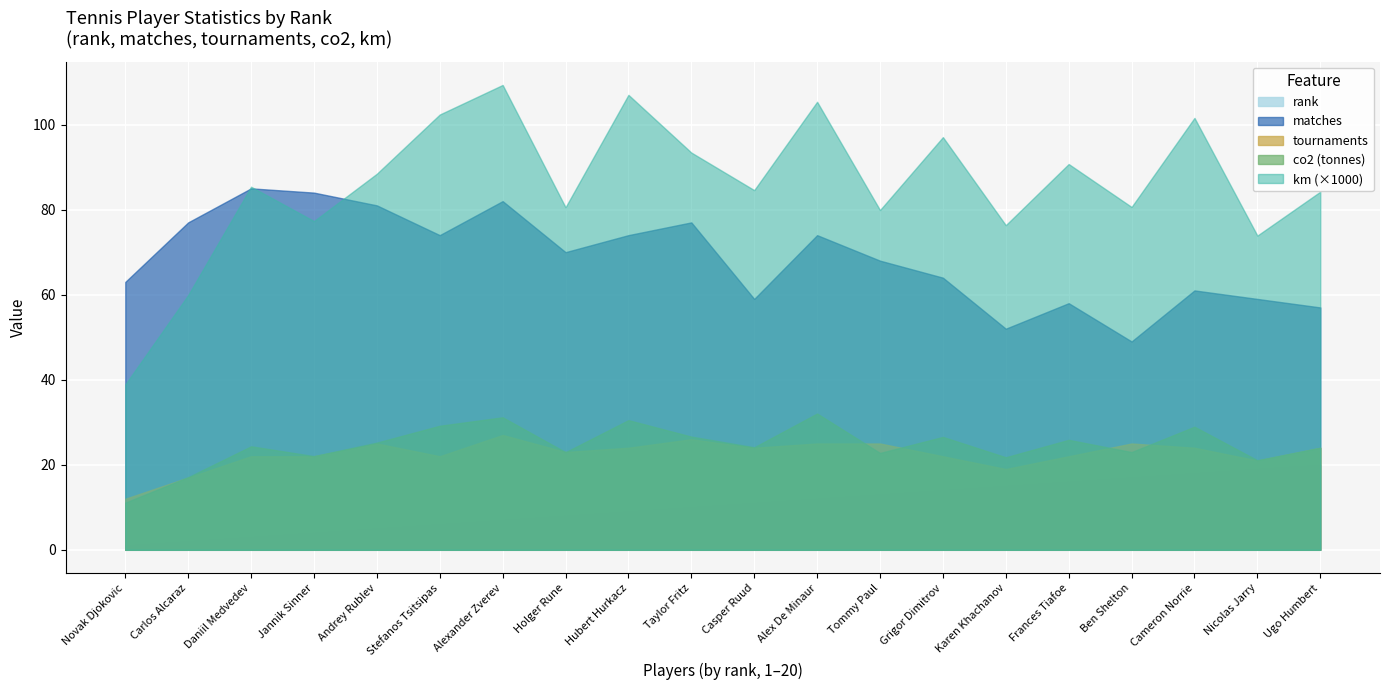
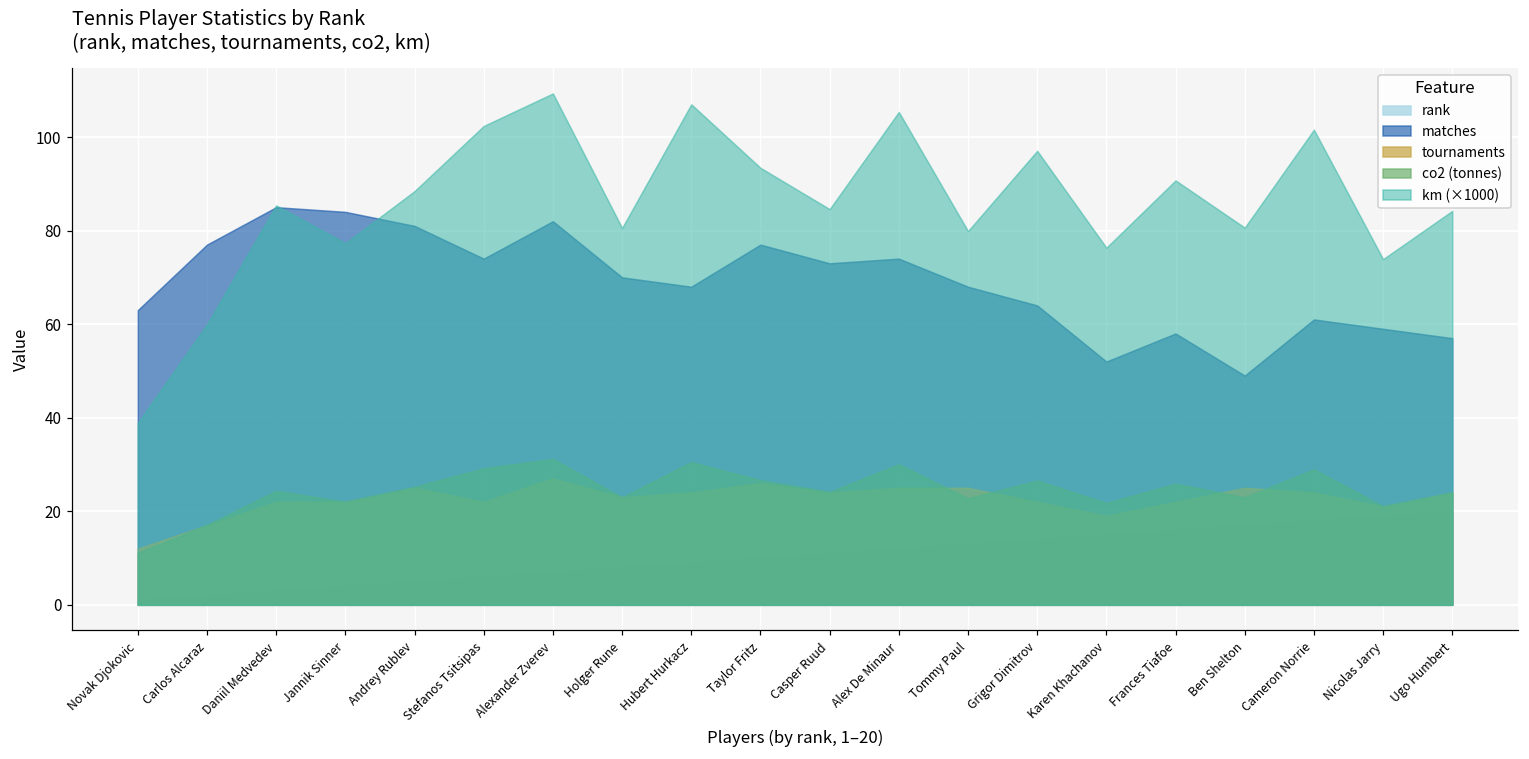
  {
    "rank": {
      "Novak Djokovic": 1,
      "Carlos Alcaraz": 2,
      "Daniil Medvedev": 3,
      "Jannik Sinner": 4,
      "Andrey Rublev": 5,
      "Stefanos Tsitsipas": 6,
      "Alexander Zverev": 7,
      "Holger Rune": 8,
      "Hubert Hurkacz": 9,
      "Taylor Fritz": 10,
      "Casper Ruud": 11,
      "Alex De Minaur": 12,
      "Tommy Paul": 13,
      "Grigor Dimitrov": 14,
      "Karen Khachanov": 15,
      "Frances Tiafoe": 16,
      "Ben Shelton": 17,
      "Cameron Norrie": 18,
      "Nicolas Jarry": 19,
      "Ugo Humbert": 20
    },
    "matches": {
      "Novak Djokovic": 63,
      "Carlos Alcaraz": 77,
      "Jannik Sinner": 84,
      "Andrey Rublev": 81,
      "Stefanos Tsitsipas": 74,
      "Alexander Zverev": 82,
      "Holger Rune": 70,
-     "Hubert Hurkacz": 74,
+     "Hubert Hurkacz": 68,
      "Taylor Fritz": 77,
-     "Casper Ruud": 59,
+     "Casper Ruud": 73,
      "Alex De Minaur": 74,
      "Tommy Paul": 68,
      "Grigor Dimitrov": 64,
      "Karen Khachanov": 52,
      "Frances Tiafoe": 58,
      "Ben Shelton": 49,
      "Cameron Norrie": 61,
      "Nicolas Jarry": 59,
      "Ugo Humbert": 57
    },
    "tournaments": {
      "Novak Djokovic": 12,
      "Daniil Medvedev": 22,
      "Stefanos Tsitsipas": 22,
      "Alexander Zverev": 27,
      "Hubert Hurkacz": 24,
      "Taylor Fritz": 26,
      "Alex De Minaur": 25,
      "Tommy Paul": 25,
      "Grigor Dimitrov": 22,
      "Karen Khachanov": 19,
      "Frances Tiafoe": 22,
      "Ben Shelton": 25,
      "Cameron Norrie": 24
    },
    "co2 (tonnes)": {
      "Novak Djokovic": 11,
      "Daniil Medvedev": 24,
      "Stefanos Tsitsipas": 29,
      "Alexander Zverev": 31,
      "Hubert Hurkacz": 30,
      "Taylor Fritz": 27,
-     "Alex De Minaur": 32,
+     "Alex De Minaur": 30,
      "Tommy Paul": 23,
      "Grigor Dimitrov": 27,
      "Karen Khachanov": 22,
      "Frances Tiafoe": 26,
      "Ben Shelton": 23,
      "Cameron Norrie": 29
    },
    "km (×1000)": {
      "Novak Djokovic": 39,
      "Carlos Alcaraz": 60,
      "Jannik Sinner": 77,
      "Andrey Rublev": 88,
      "Stefanos Tsitsipas": 102,
      "Alexander Zverev": 109,
      "Holger Rune": 81,
      "Hubert Hurkacz": 107,
      "Taylor Fritz": 93,
      "Casper Ruud": 85,
      "Alex De Minaur": 105,
      "Tommy Paul": 80,
      "Grigor Dimitrov": 97,
      "Karen Khachanov": 76,
      "Frances Tiafoe": 91,
      "Ben Shelton": 81,
      "Cameron Norrie": 102,
      "Nicolas Jarry": 74,
      "Ugo Humbert": 84
    }
  }
